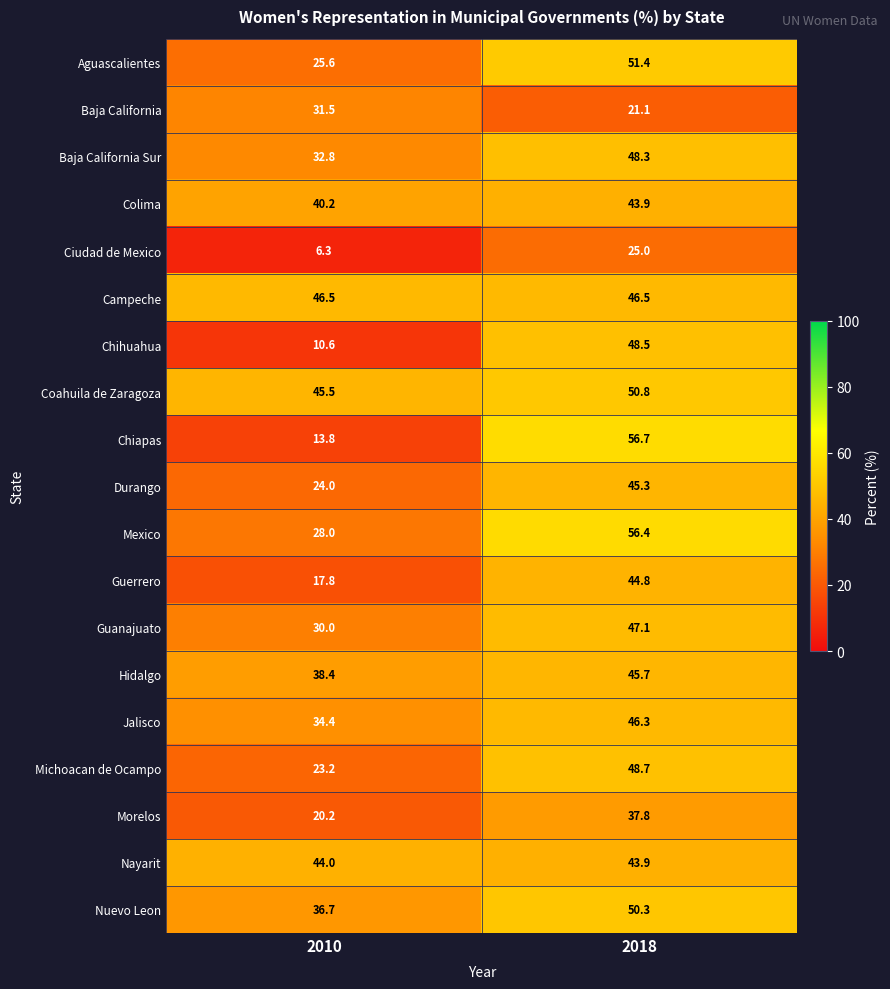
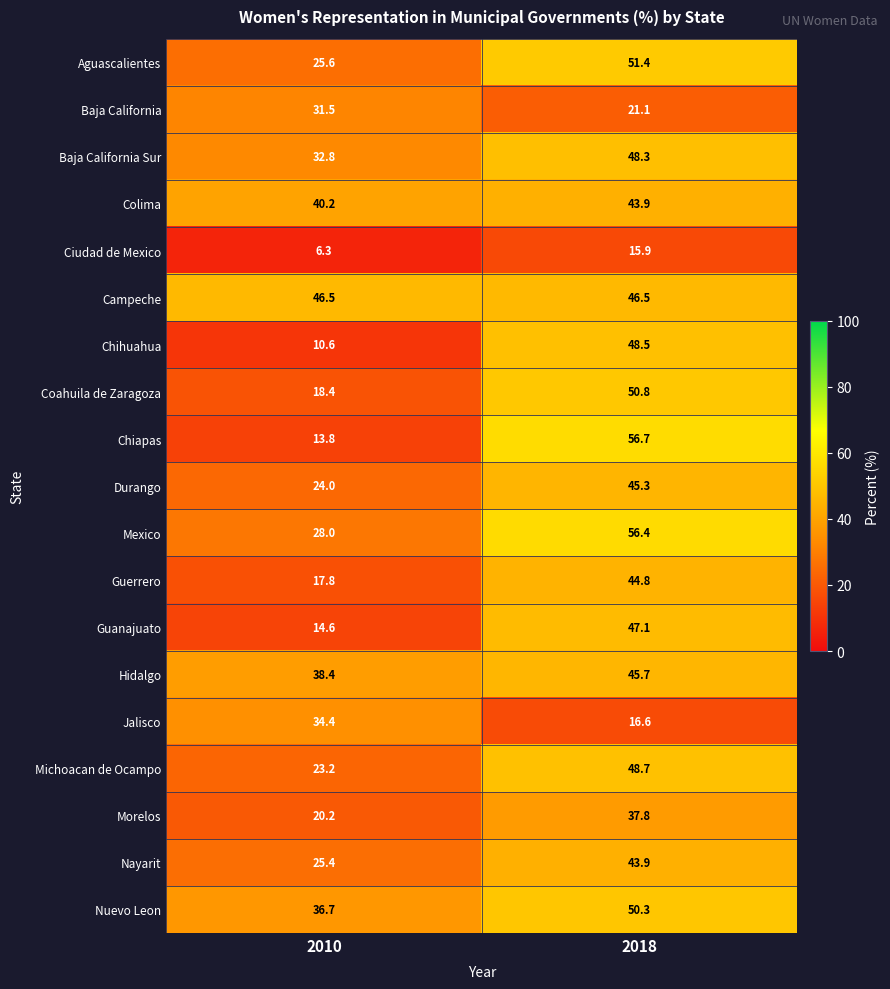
  {
    "Aguascalientes": {
      "2010": 25.6,
      "2018": 51.4
    },
    "Baja California": {
      "2010": 31.5,
      "2018": 21.1
    },
    "Baja California Sur": {
      "2010": 32.8,
      "2018": 48.3
    },
    "Colima": {
      "2010": 40.2,
      "2018": 43.9
    },
    "Ciudad de Mexico": {
      "2010": 6.3,
-     "2018": 25.0
+     "2018": 15.9
    },
    "Campeche": {
      "2010": 46.5,
      "2018": 46.5
    },
    "Chihuahua": {
      "2010": 10.6,
      "2018": 48.5
    },
    "Coahuila de Zaragoza": {
-     "2010": 45.5,
+     "2010": 18.4,
      "2018": 50.8
    },
    "Chiapas": {
      "2010": 13.8,
      "2018": 56.7
    },
    "Durango": {
      "2010": 24.0,
      "2018": 45.3
    },
    "Mexico": {
      "2010": 28.0,
      "2018": 56.4
    },
    "Guerrero": {
      "2010": 17.8,
      "2018": 44.8
    },
    "Guanajuato": {
-     "2010": 30.0,
+     "2010": 14.6,
      "2018": 47.1
    },
    "Hidalgo": {
      "2010": 38.4,
      "2018": 45.7
    },
    "Jalisco": {
      "2010": 34.4,
-     "2018": 46.3
+     "2018": 16.6
    },
    "Michoacan de Ocampo": {
      "2010": 23.2,
      "2018": 48.7
    },
    "Morelos": {
      "2010": 20.2,
      "2018": 37.8
    },
    "Nayarit": {
-     "2010": 44.0,
+     "2010": 25.4,
      "2018": 43.9
    },
    "Nuevo Leon": {
      "2010": 36.7,
      "2018": 50.3
    }
  }
